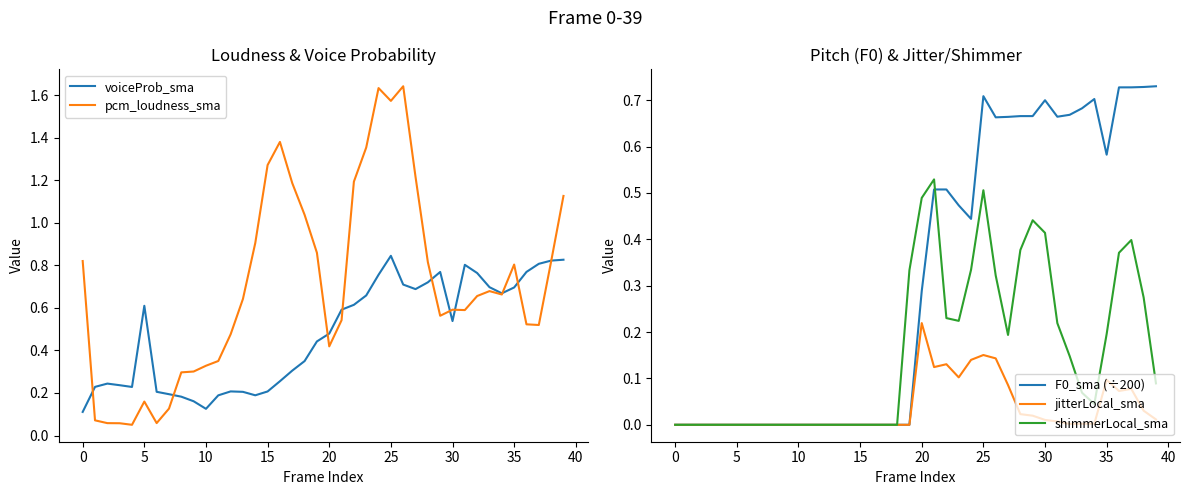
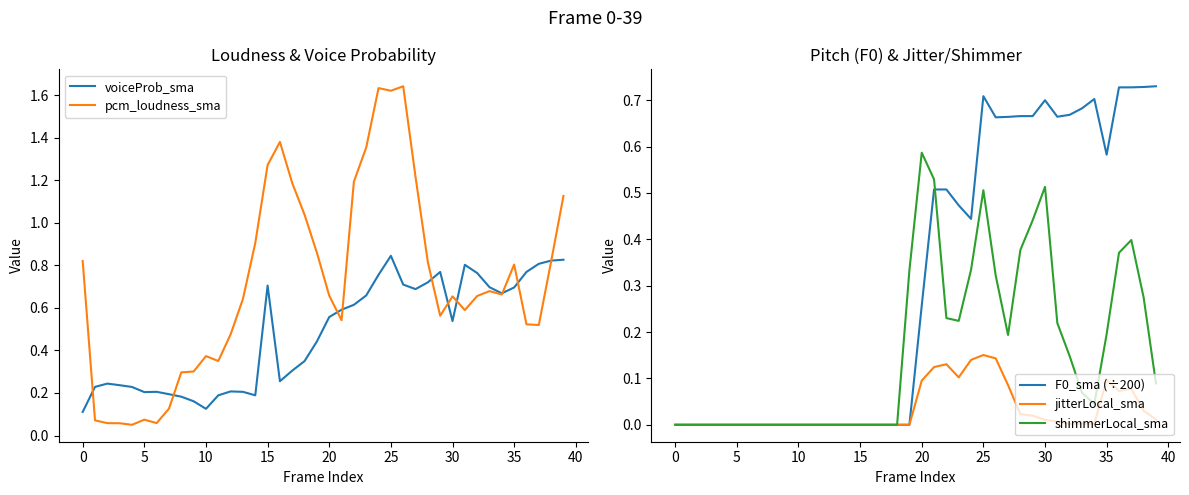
  {
    "Loudness & Voice Probability": {
      "voiceProb_sma": {
        "0": 0.11,
-       "5": 0.61,
+       "5": 0.20,
        "10": 0.13,
-       "15": 0.21,
-       "20": 0.48,
+       "15": 0.70,
+       "20": 0.56,
        "25": 0.84,
        "30": 0.54,
        "35": 0.70
      },
      "pcm_loudness_sma": {
        "0": 0.82,
-       "5": 0.16,
-       "10": 0.33,
+       "5": 0.07,
+       "10": 0.37,
        "15": 1.27,
-       "20": 0.42,
-       "25": 1.57,
-       "30": 0.59,
+       "20": 0.66,
+       "25": 1.62,
+       "30": 0.65,
        "35": 0.80
      }
    },
    "Pitch (F0) & Jitter/Shimmer": {
      "F0_sma (÷200)": {
-       "20": 0.29,
+       "20": 0.26,
        "25": 0.71,
        "30": 0.70,
        "35": 0.58
      },
      "jitterLocal_sma": {
-       "20": 0.22,
+       "20": 0.10,
        "25": 0.15
      },
      "shimmerLocal_sma": {
-       "20": 0.49,
+       "20": 0.59,
        "25": 0.51,
-       "30": 0.41,
+       "30": 0.51,
        "35": 0.20
      }
    }
  }
